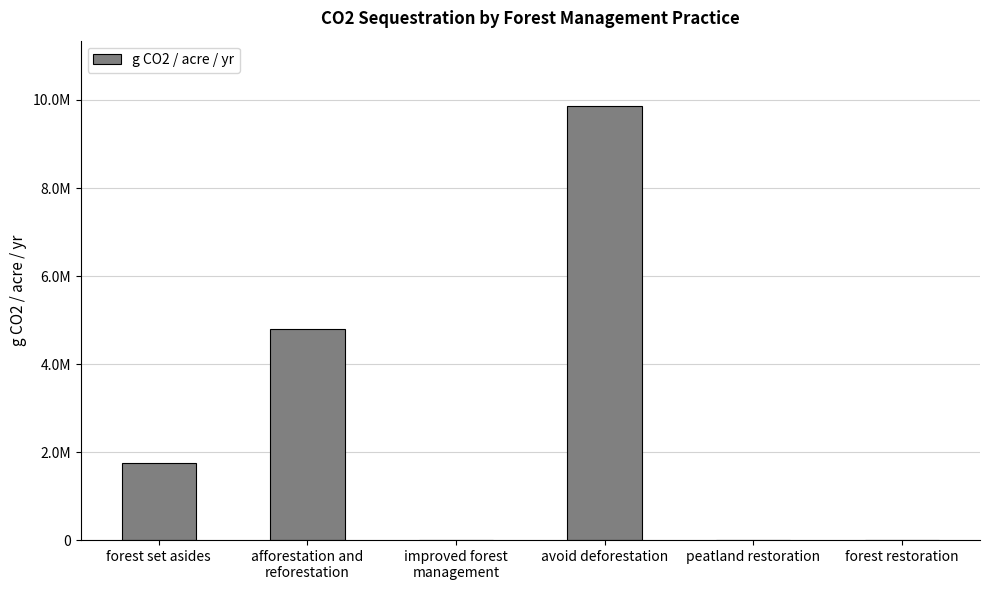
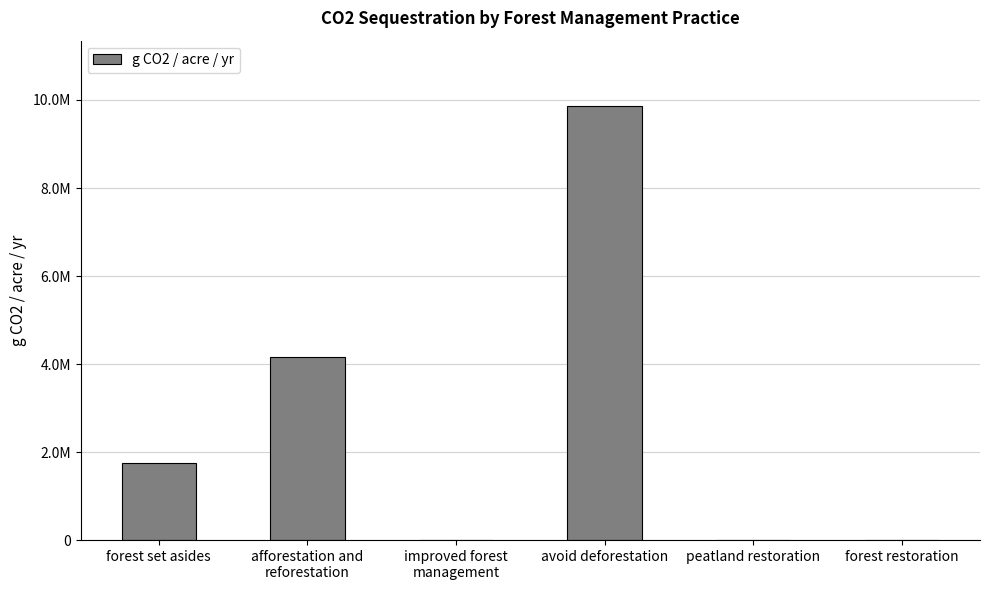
  {
    "forest set asides": 1700000,
-   "afforestation and reforestation": 4800000,
+   "afforestation and reforestation": 4200000,
    "improved forest management": 0,
    "avoid deforestation": 9900000,
    "peatland restoration": 0,
    "forest restoration": 0
  }
